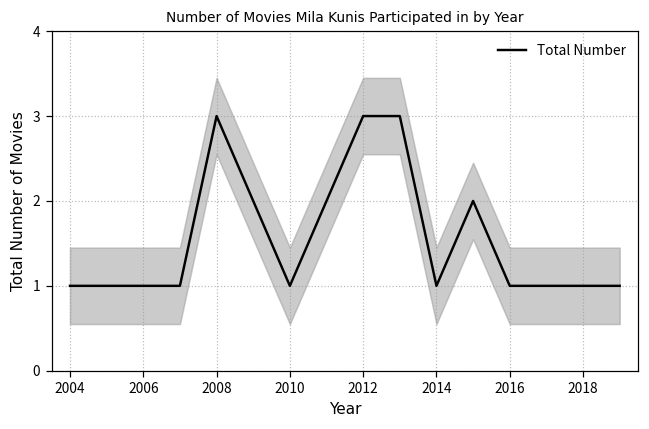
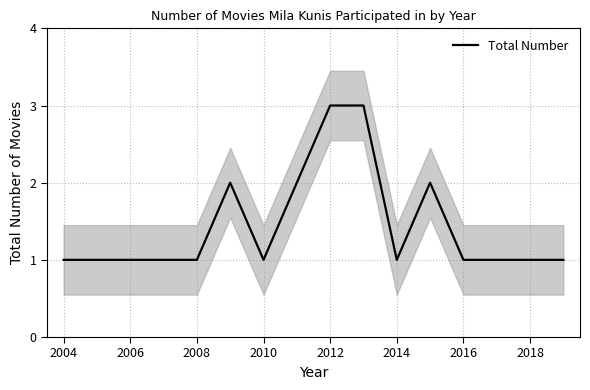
  {
    "Total Number": {
      "2004": 1,
-     "2008": 3,
+     "2008": 1,
      "2010": 1,
      "2012": 3,
      "2014": 1,
      "2016": 1,
      "2018": 1
    }
  }
